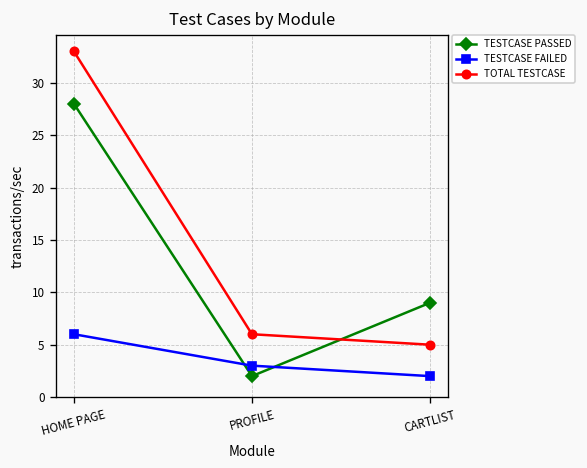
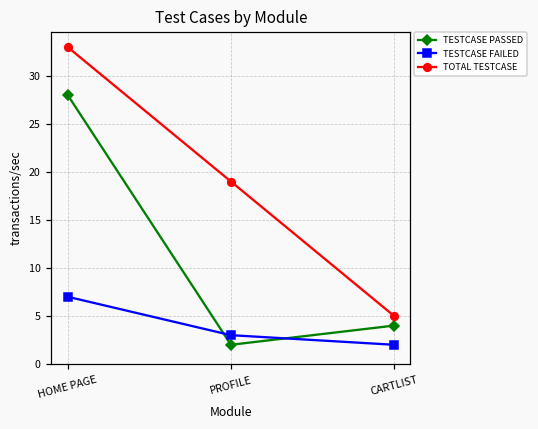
  {
    "TESTCASE PASSED": {
      "HOME PAGE": 28,
      "PROFILE": 2,
-     "CARTLIST": 9
+     "CARTLIST": 4
    },
    "TESTCASE FAILED": {
-     "HOME PAGE": 6,
+     "HOME PAGE": 7,
      "PROFILE": 3,
      "CARTLIST": 2
    },
    "TOTAL TESTCASE": {
      "HOME PAGE": 33,
-     "PROFILE": 6,
+     "PROFILE": 19,
      "CARTLIST": 5
    }
  }
